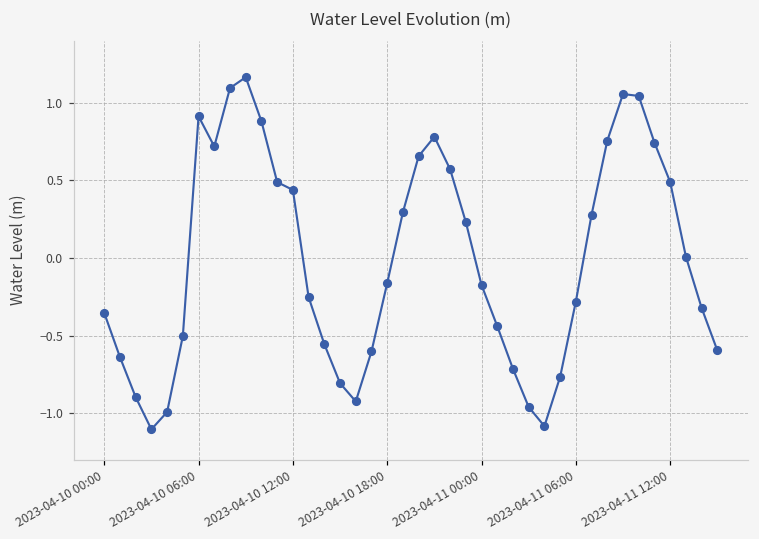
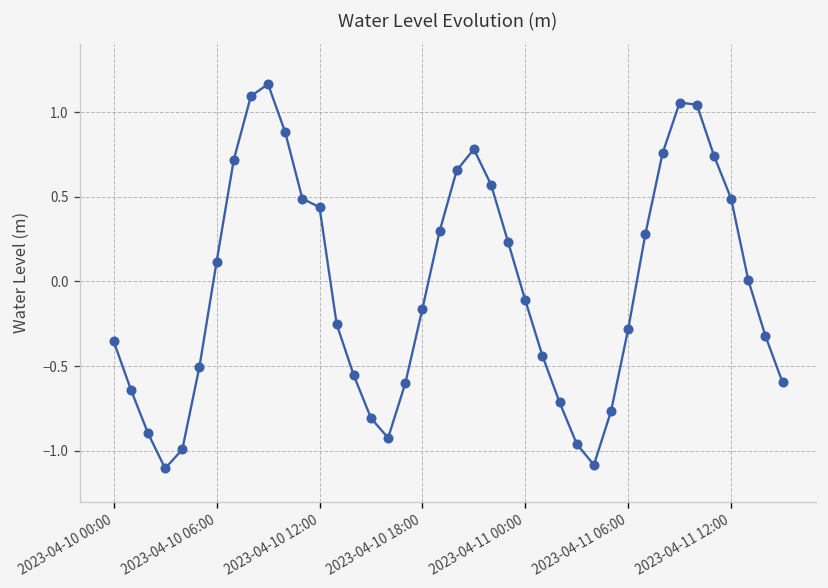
  {
    "2023-04-10 00:00": -0.35,
-   "2023-04-10 06:00": 0.91,
+   "2023-04-10 06:00": 0.12,
    "2023-04-10 12:00": 0.44,
    "2023-04-10 18:00": -0.16,
-   "2023-04-11 00:00": -0.17,
+   "2023-04-11 00:00": -0.11,
    "2023-04-11 06:00": -0.28,
    "2023-04-11 12:00": 0.49
  }
